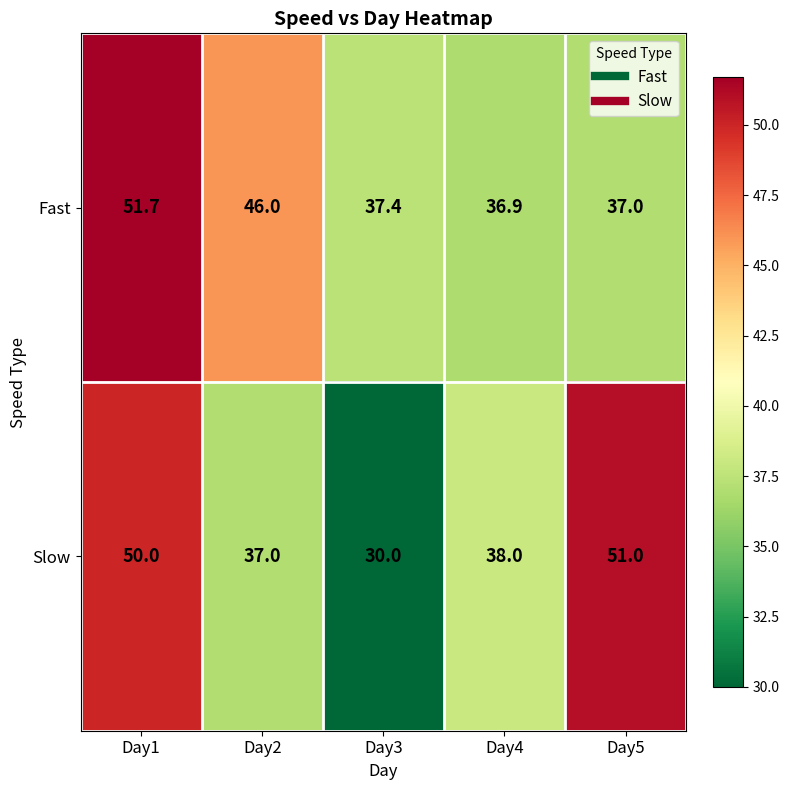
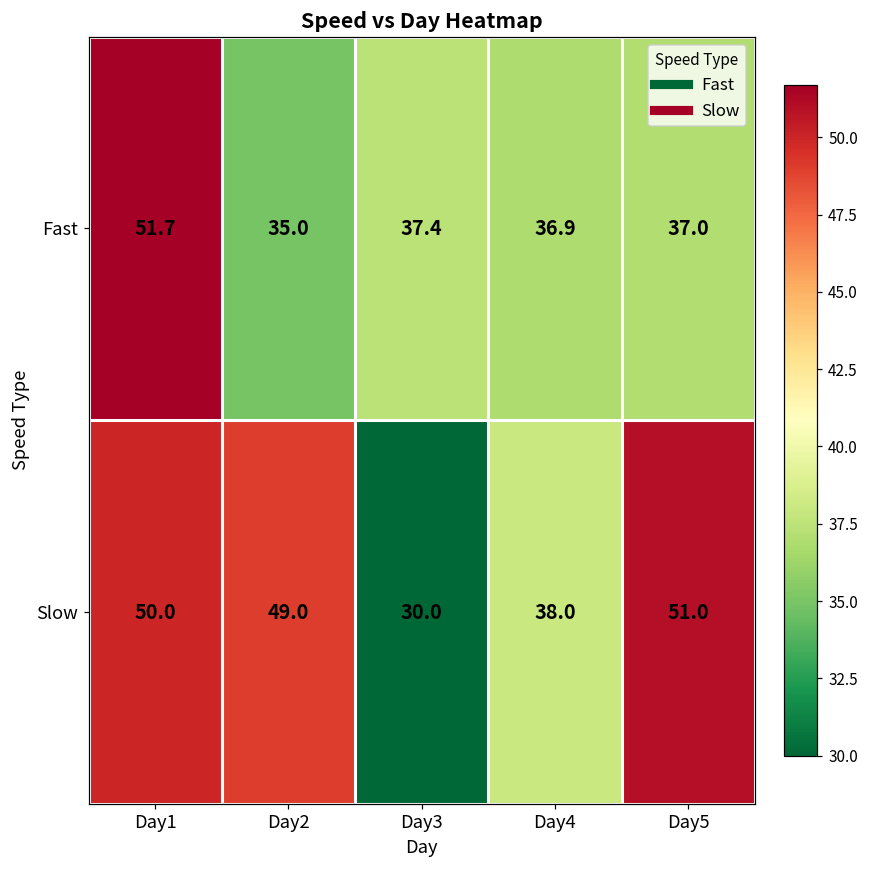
  {
    "Fast": {
      "Day1": 51.7,
-     "Day2": 46.0,
+     "Day2": 35.0,
      "Day3": 37.4,
      "Day4": 36.9,
      "Day5": 37.0
    },
    "Slow": {
      "Day1": 50.0,
-     "Day2": 37.0,
+     "Day2": 49.0,
      "Day3": 30.0,
      "Day4": 38.0,
      "Day5": 51.0
    }
  }
